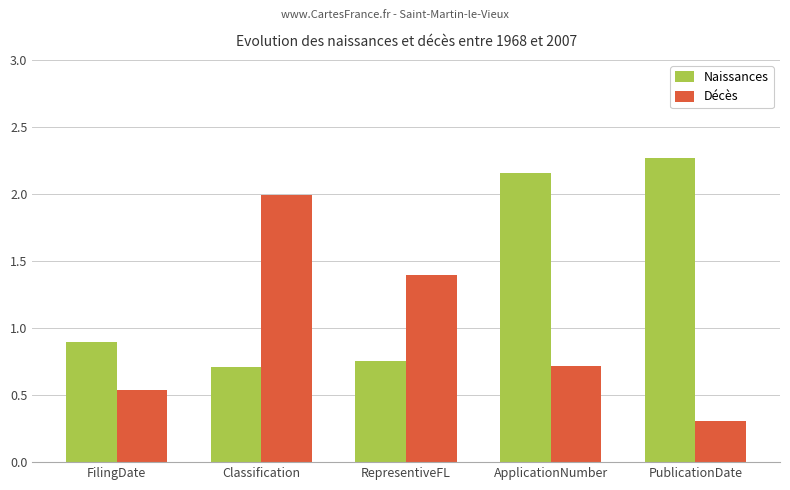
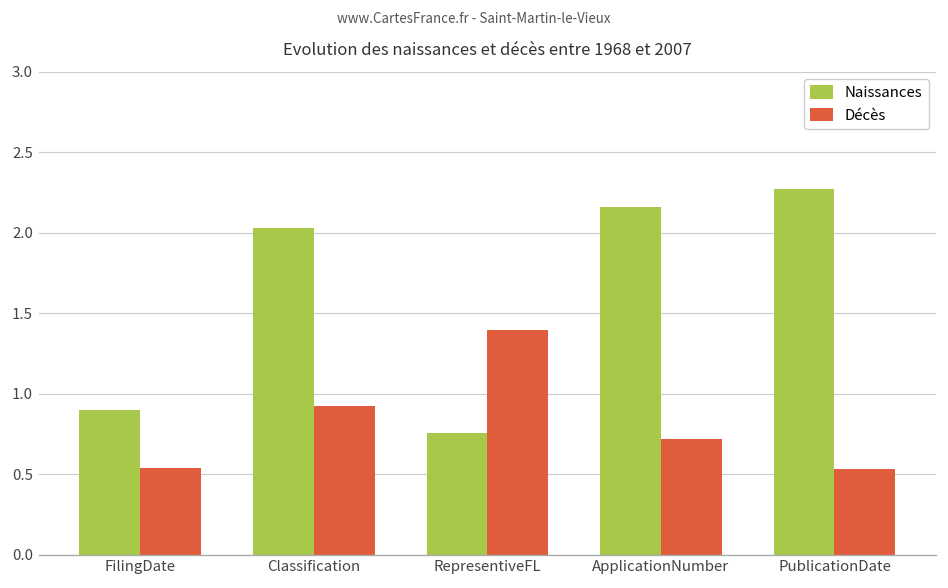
  {
    "Naissances": {
      "FilingDate": 0.90,
-     "Classification": 0.71,
+     "Classification": 2.03,
      "RepresentiveFL": 0.75,
      "ApplicationNumber": 2.16,
      "PublicationDate": 2.27
    },
    "Décès": {
      "FilingDate": 0.54,
-     "Classification": 2.00,
+     "Classification": 0.92,
      "RepresentiveFL": 1.40,
      "ApplicationNumber": 0.72,
-     "PublicationDate": 0.31
+     "PublicationDate": 0.53
    }
  }
